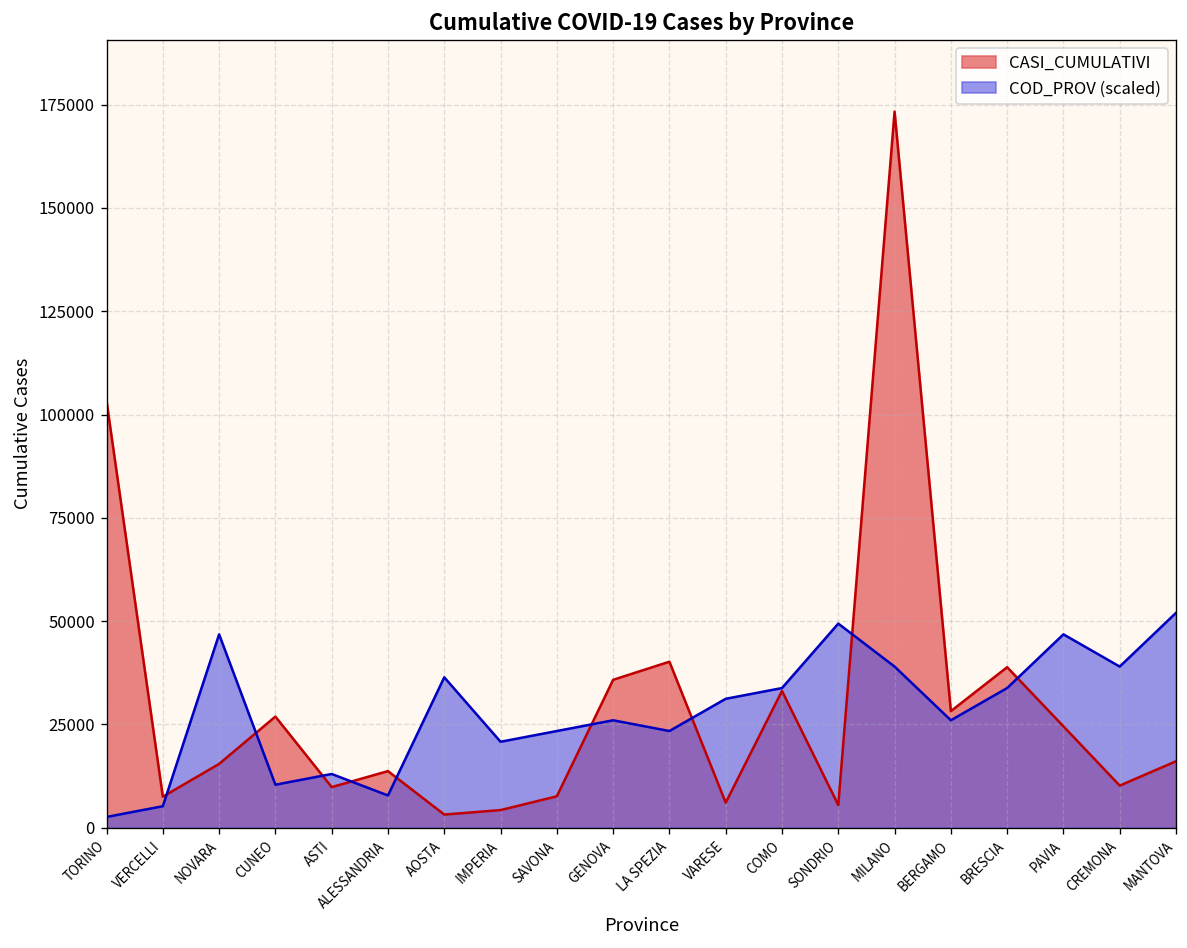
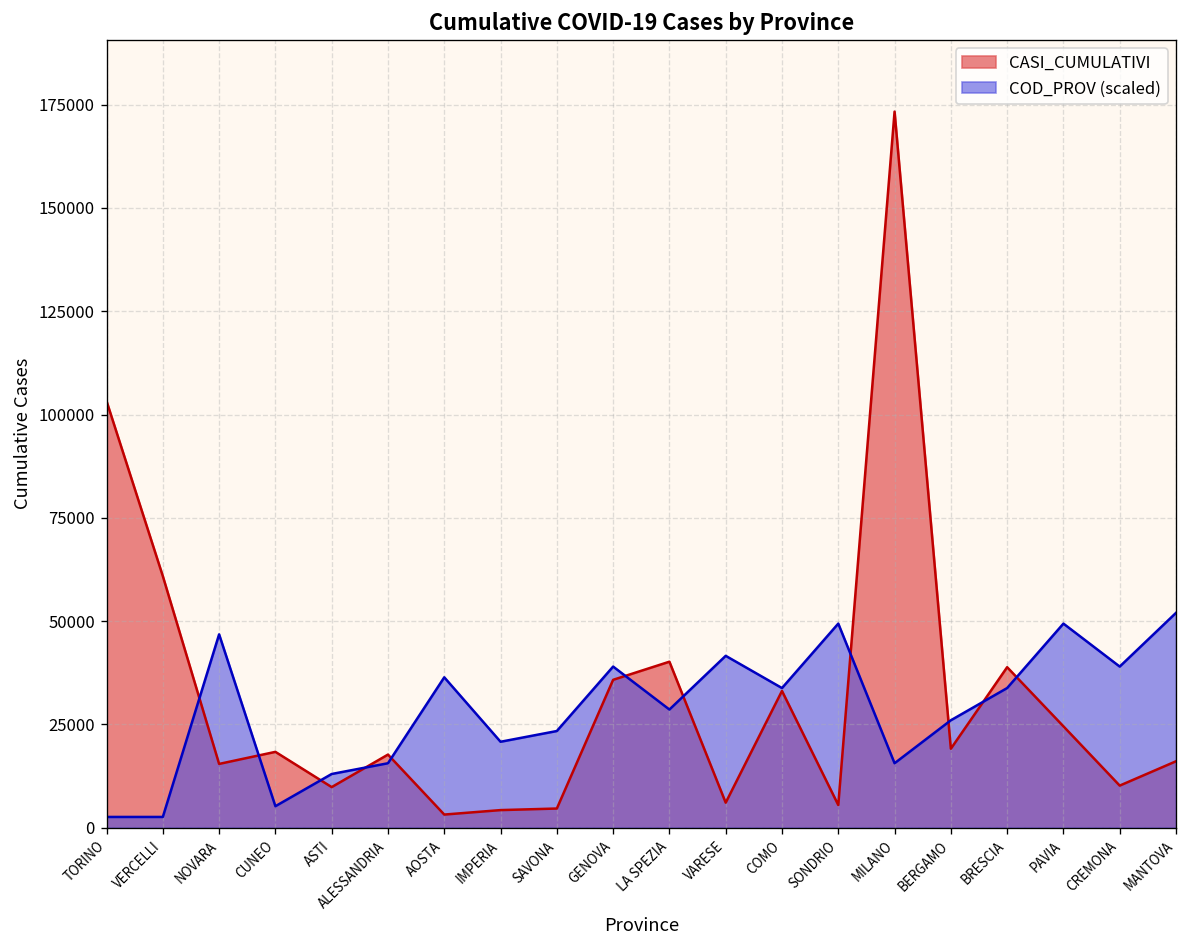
  {
    "CASI_CUMULATIVI": {
      "TORINO": 103000,
-     "VERCELLI": 8000,
+     "VERCELLI": 61000,
      "NOVARA": 15000,
-     "CUNEO": 27000,
+     "CUNEO": 18000,
      "ASTI": 10000,
-     "ALESSANDRIA": 14000,
+     "ALESSANDRIA": 18000,
      "AOSTA": 3000,
      "IMPERIA": 4000,
-     "SAVONA": 8000,
+     "SAVONA": 5000,
      "GENOVA": 36000,
      "LA SPEZIA": 40000,
      "VARESE": 6000,
      "SONDRIO": 5000,
      "MILANO": 173000,
-     "BERGAMO": 28000,
+     "BERGAMO": 19000,
      "BRESCIA": 39000,
      "PAVIA": 25000,
      "CREMONA": 10000,
      "MANTOVA": 16000
    },
    "COD_PROV (scaled)": {
      "TORINO": 3000,
-     "VERCELLI": 5000,
+     "VERCELLI": 3000,
      "NOVARA": 47000,
-     "CUNEO": 10000,
+     "CUNEO": 5000,
      "ASTI": 13000,
-     "ALESSANDRIA": 8000,
+     "ALESSANDRIA": 16000,
      "AOSTA": 36000,
      "IMPERIA": 21000,
      "SAVONA": 23000,
-     "GENOVA": 26000,
-     "LA SPEZIA": 23000,
-     "VARESE": 31000,
+     "GENOVA": 39000,
+     "LA SPEZIA": 29000,
+     "VARESE": 42000,
      "SONDRIO": 49000,
-     "MILANO": 39000,
+     "MILANO": 16000,
      "BERGAMO": 26000,
      "BRESCIA": 34000,
-     "PAVIA": 47000,
+     "PAVIA": 49000,
      "CREMONA": 39000,
      "MANTOVA": 52000
    }
  }
